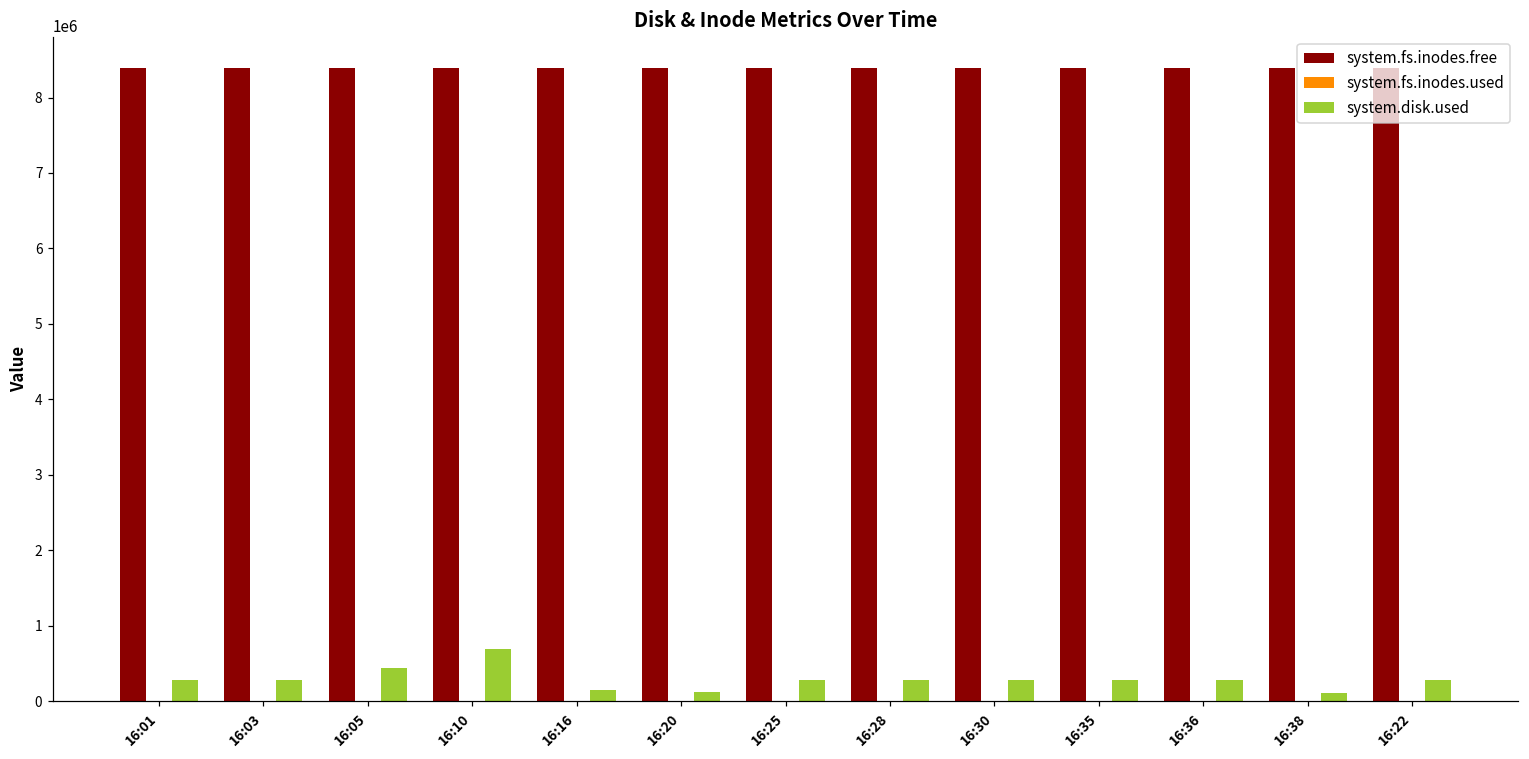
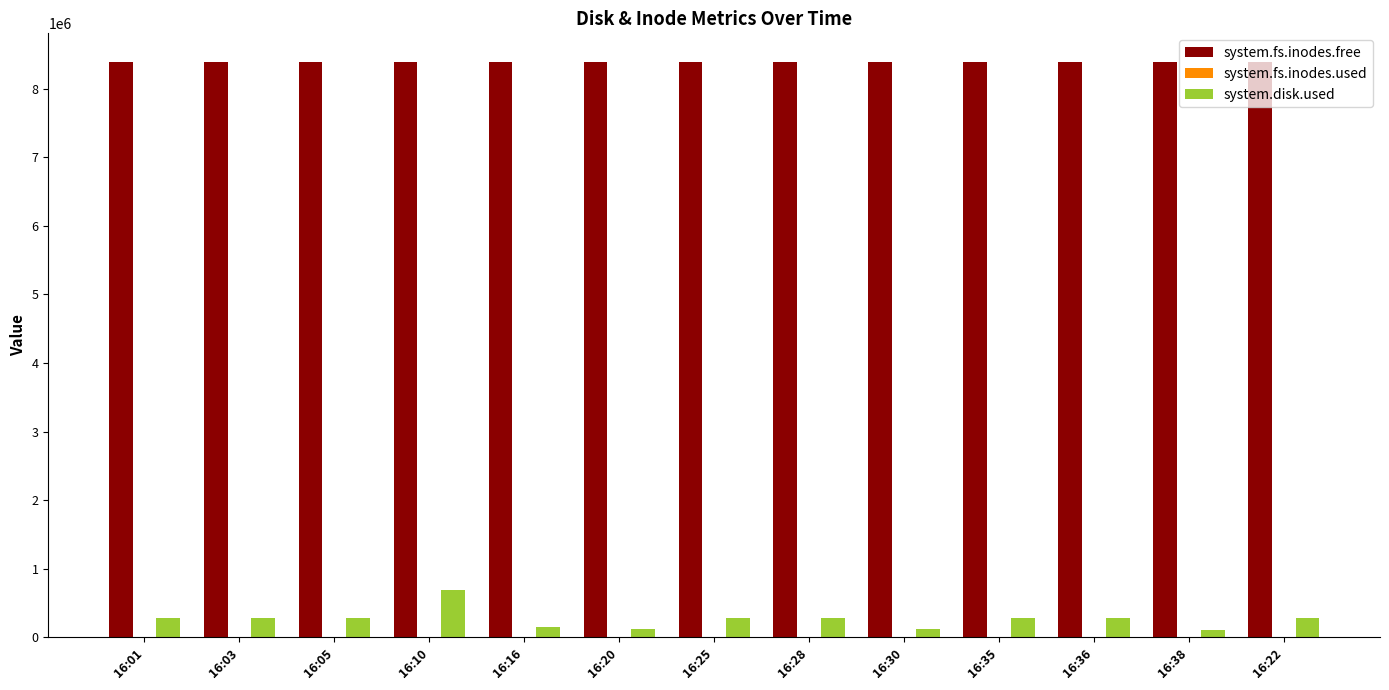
  {
    "system.fs.inodes.free": {
      "16:01": 8400000,
      "16:03": 8400000,
      "16:05": 8400000,
      "16:10": 8400000,
      "16:16": 8400000,
      "16:20": 8400000,
      "16:25": 8400000,
      "16:28": 8400000,
      "16:30": 8400000,
      "16:35": 8400000,
      "16:36": 8400000,
      "16:38": 8400000
    },
    "system.disk.used": {
      "16:01": 300000,
      "16:03": 300000,
-     "16:05": 400000,
+     "16:05": 300000,
      "16:10": 700000,
      "16:16": 100000,
      "16:20": 100000,
      "16:25": 300000,
      "16:28": 300000,
-     "16:30": 300000,
+     "16:30": 100000,
      "16:35": 300000,
      "16:36": 300000,
      "16:38": 100000,
      "16:22": 300000
    }
  }
